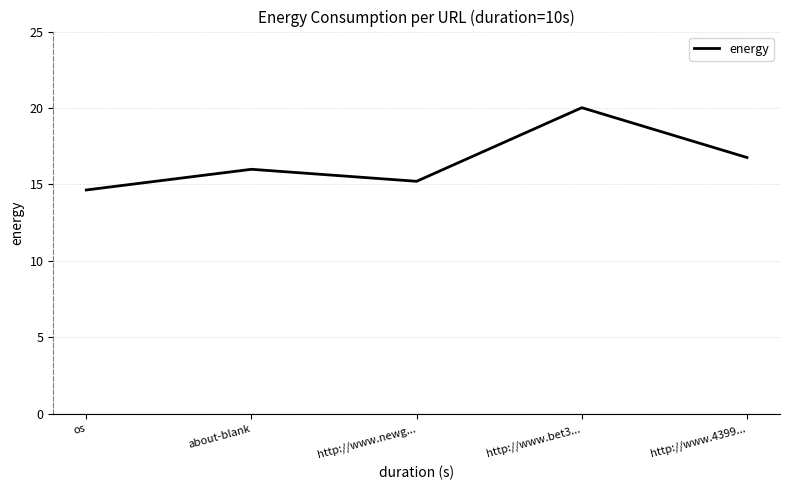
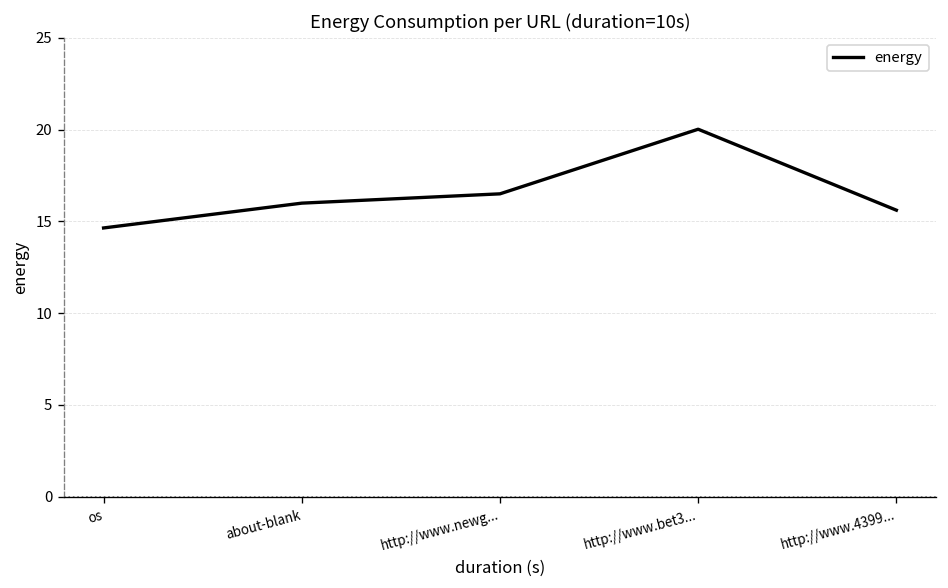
  {
    "os": 14.6,
    "about-blank": 16.0,
-   "http://www.newg...": 15.2,
+   "http://www.newg...": 16.5,
    "http://www.bet3...": 20.0,
-   "http://www.4399...": 16.8
+   "http://www.4399...": 15.6
  }
